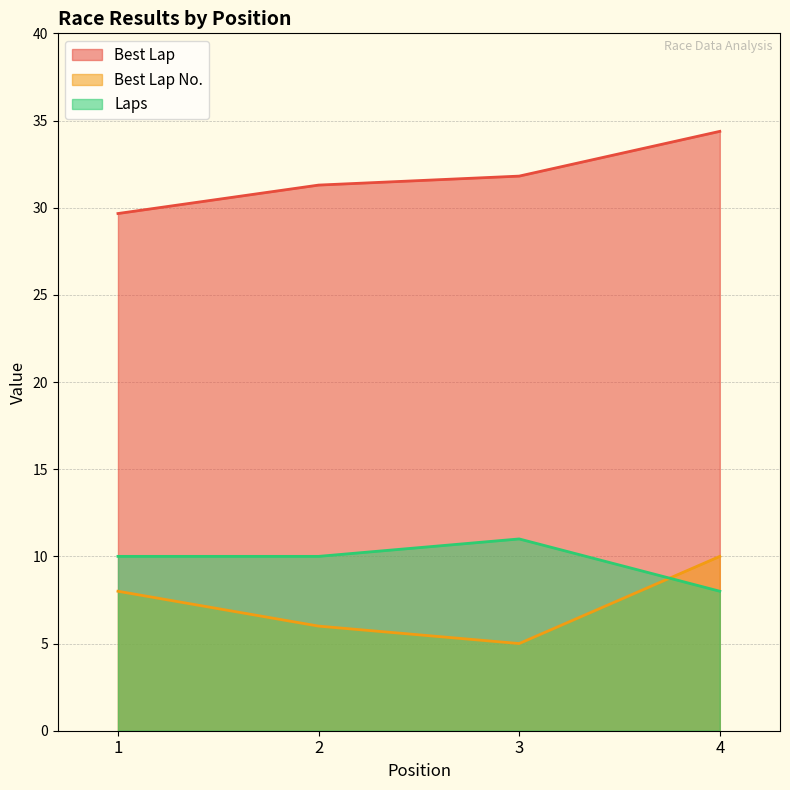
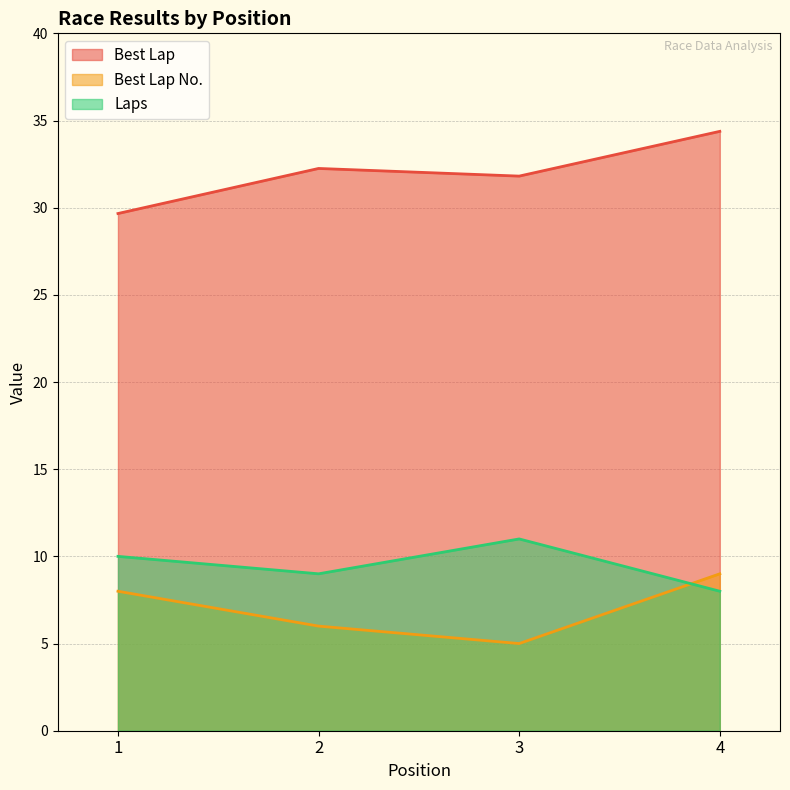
  {
    "Best Lap": {
      "1": 29.7,
-     "2": 31.3,
+     "2": 32.3,
      "3": 31.8,
      "4": 34.4
    },
    "Best Lap No.": {
      "1": 8,
      "2": 6,
      "3": 5,
-     "4": 10
+     "4": 9
    },
    "Laps": {
      "1": 10,
-     "2": 10,
+     "2": 9,
      "3": 11,
      "4": 8
    }
  }
